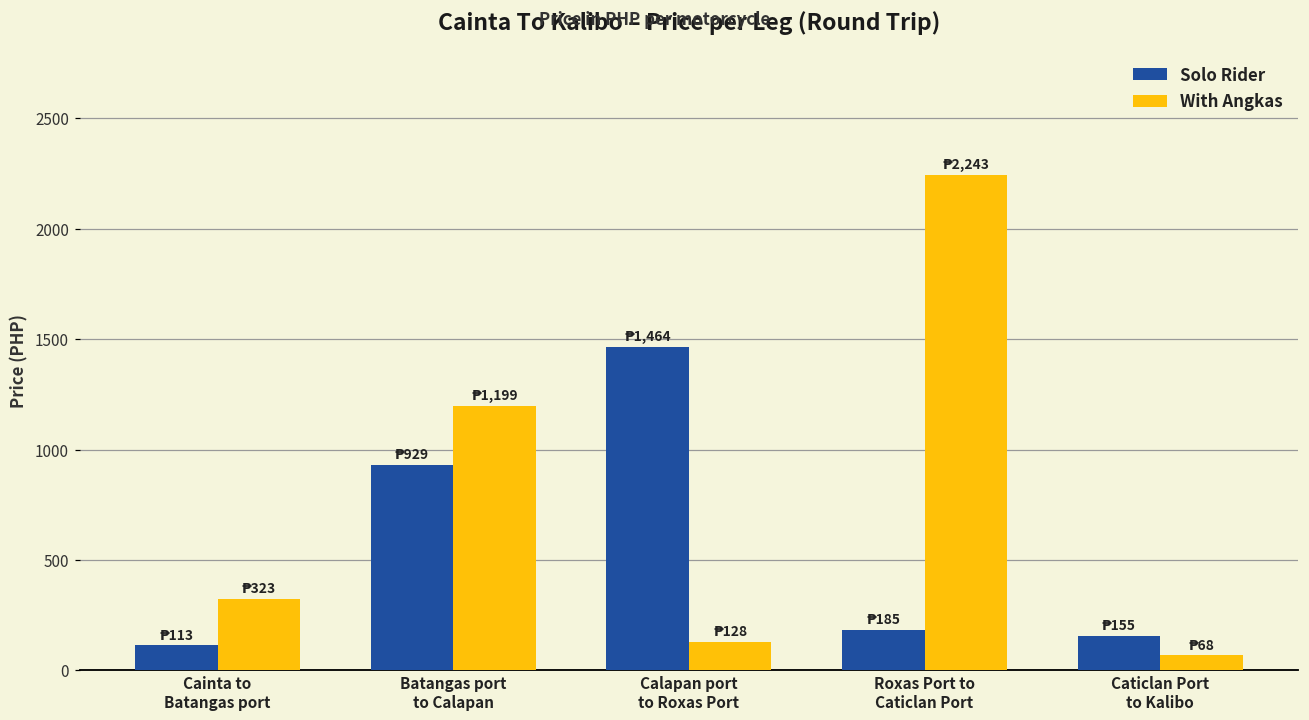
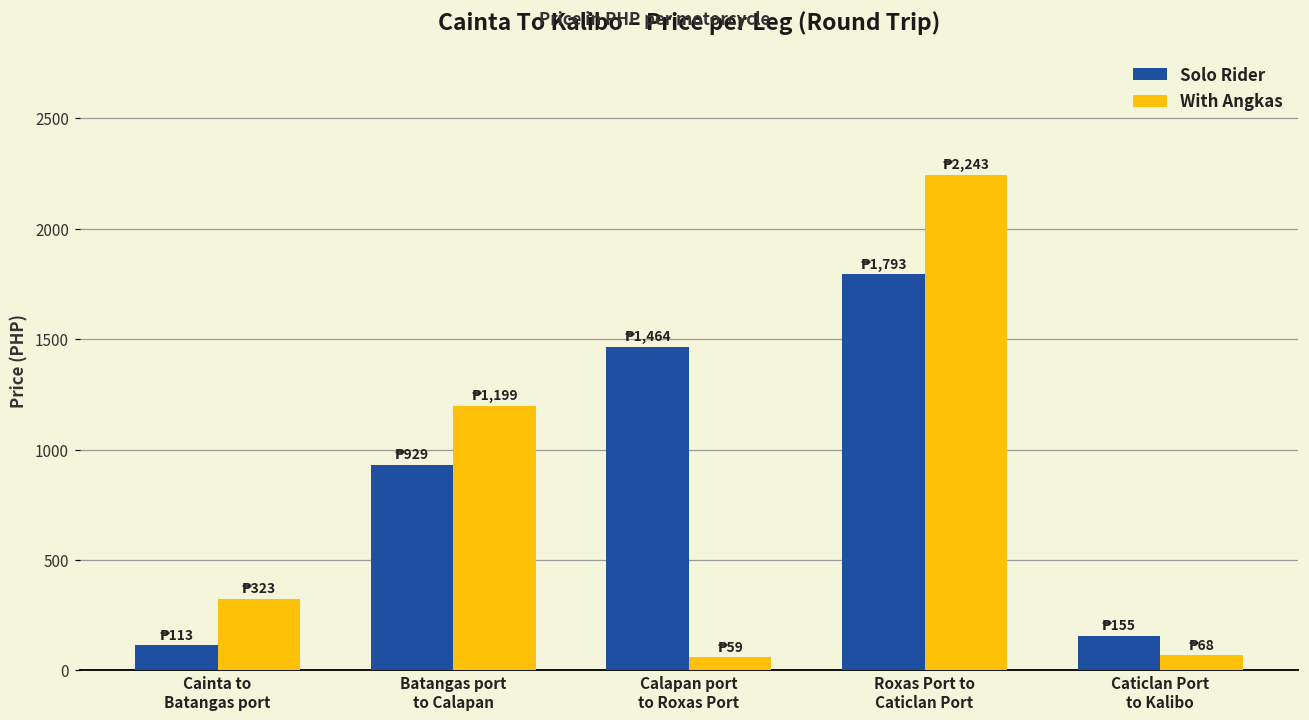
  {
    "Solo Rider": {
      "Cainta to Batangas port": "113",
      "Batangas port to Calapan": "929",
      "Calapan port to Roxas Port": "1,464",
-     "Roxas Port to Caticlan Port": "185",
+     "Roxas Port to Caticlan Port": "1,793",
      "Caticlan Port to Kalibo": "155"
    },
    "With Angkas": {
      "Cainta to Batangas port": "323",
      "Batangas port to Calapan": "1,199",
-     "Calapan port to Roxas Port": "128",
+     "Calapan port to Roxas Port": "59",
      "Roxas Port to Caticlan Port": "2,243",
      "Caticlan Port to Kalibo": "68"
    }
  }
